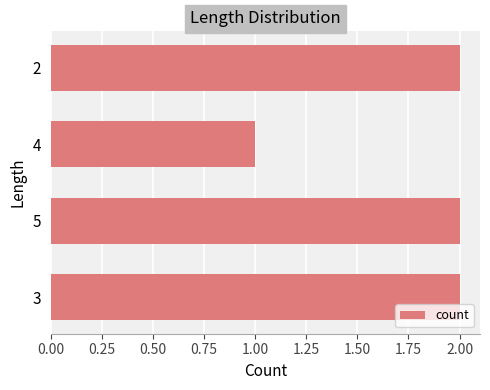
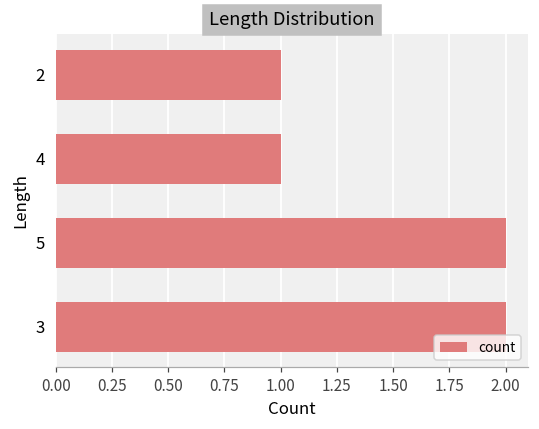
  {
-   "2": 2,
+   "2": 1,
    "4": 1,
    "5": 2,
    "3": 2
  }
